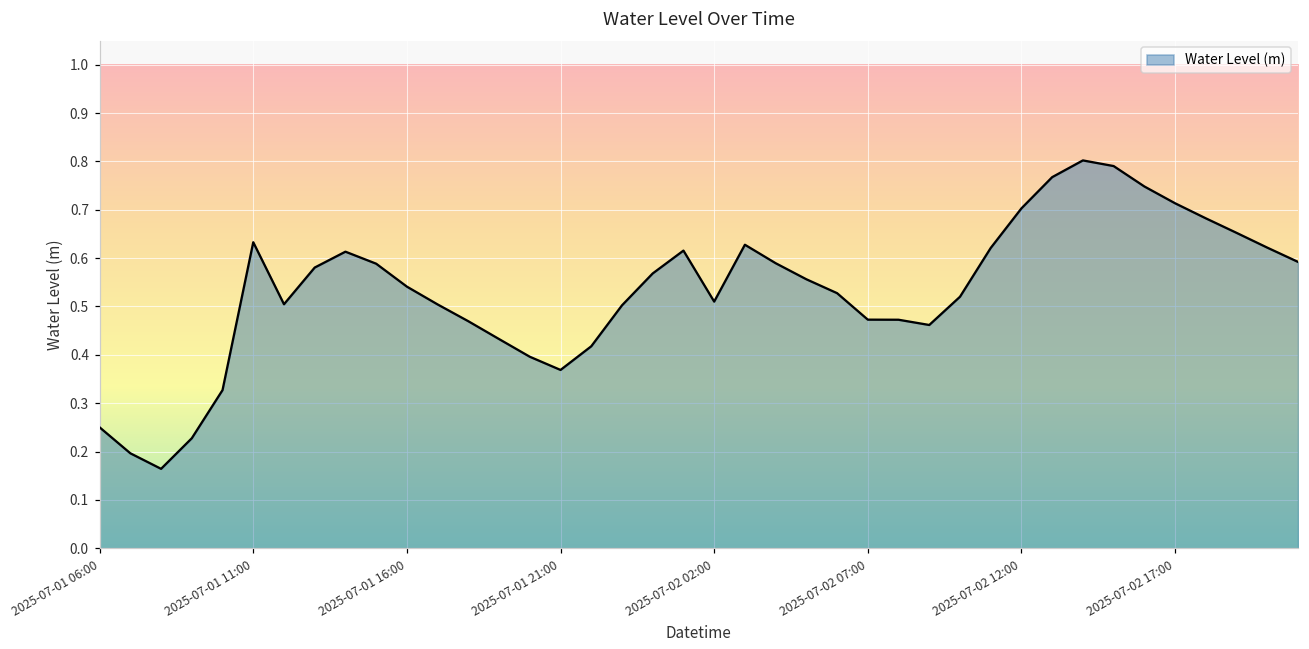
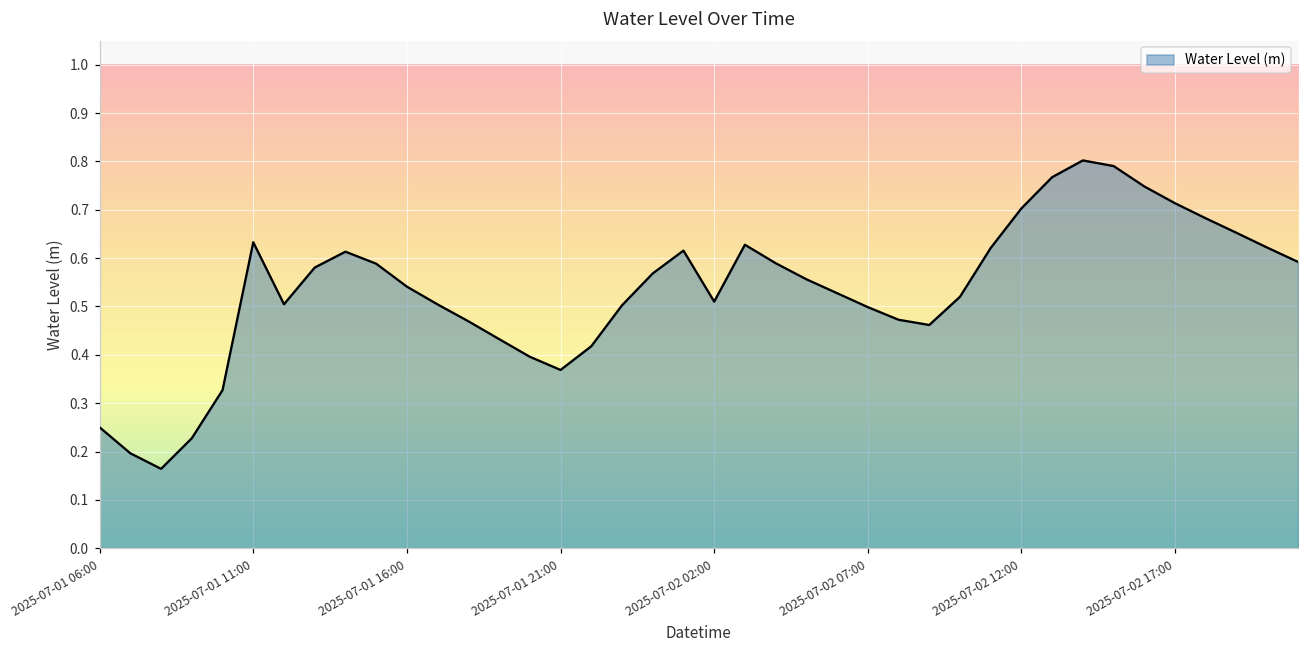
  {
    "2025-07-01 06:00": 0.25,
    "2025-07-01 11:00": 0.63,
    "2025-07-01 16:00": 0.54,
    "2025-07-01 21:00": 0.37,
    "2025-07-02 02:00": 0.51,
-   "2025-07-02 07:00": 0.47,
+   "2025-07-02 07:00": 0.50,
    "2025-07-02 12:00": 0.70,
    "2025-07-02 17:00": 0.71
  }
